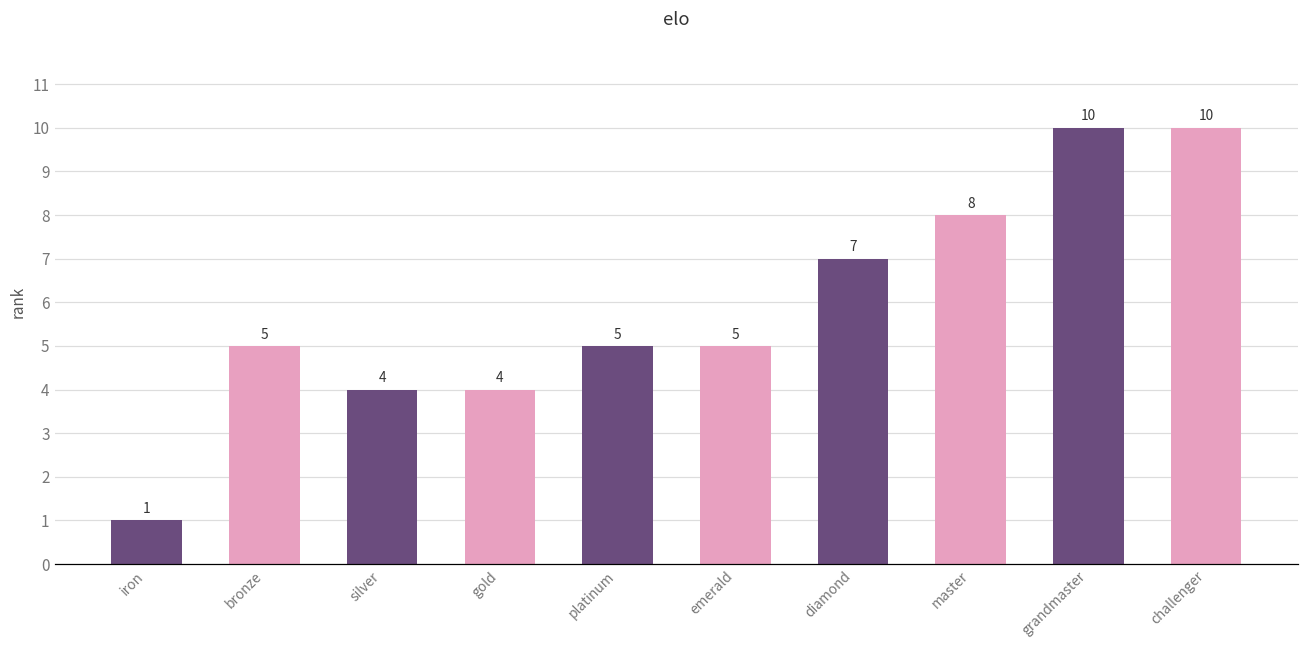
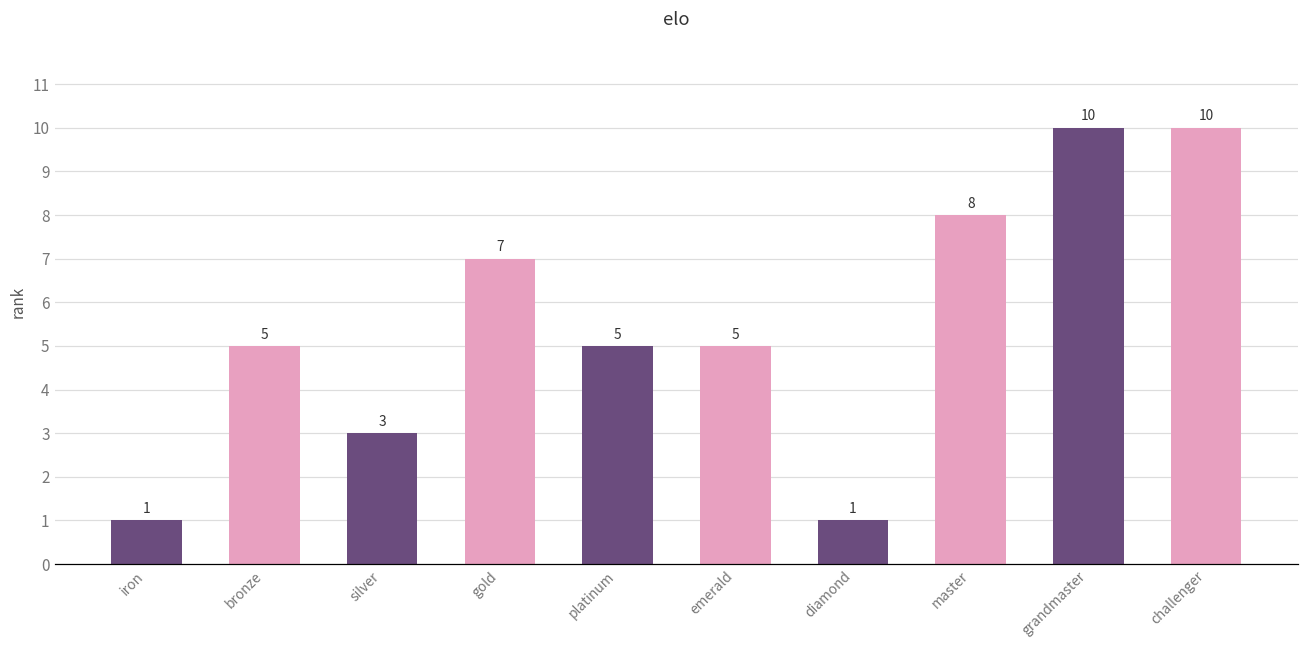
  {
    "iron": 1,
    "bronze": 5,
-   "silver": 4,
-   "gold": 4,
+   "silver": 3,
+   "gold": 7,
    "platinum": 5,
    "emerald": 5,
-   "diamond": 7,
+   "diamond": 1,
    "master": 8,
    "grandmaster": 10,
    "challenger": 10
  }
